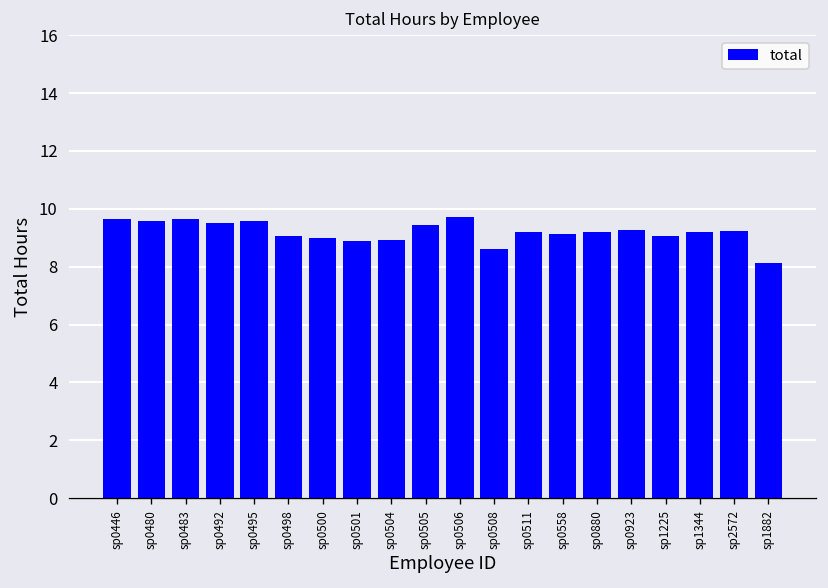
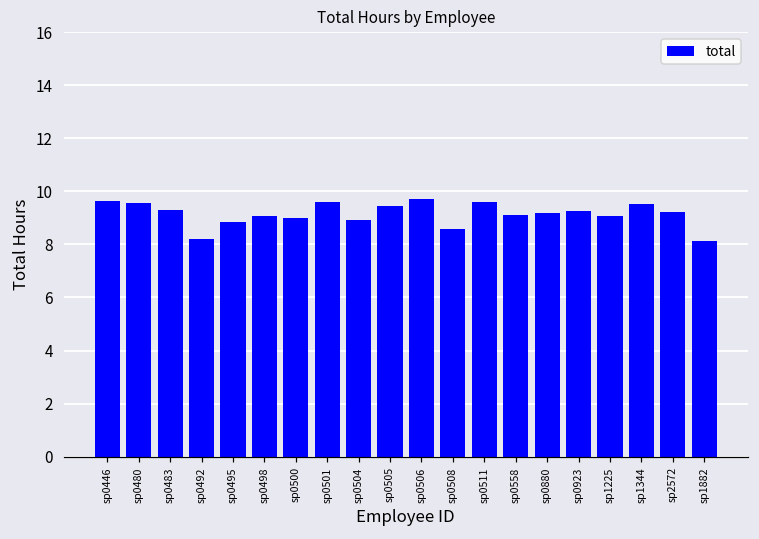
  {
    "sp0446": 9.7,
    "sp0480": 9.6,
-   "sp0483": 9.6,
-   "sp0492": 9.5,
-   "sp0495": 9.6,
+   "sp0483": 9.3,
+   "sp0492": 8.2,
+   "sp0495": 8.9,
    "sp0498": 9.1,
    "sp0500": 9.0,
-   "sp0501": 8.9,
+   "sp0501": 9.6,
    "sp0504": 8.9,
    "sp0505": 9.5,
    "sp0506": 9.7,
    "sp0508": 8.6,
-   "sp0511": 9.2,
+   "sp0511": 9.6,
    "sp0558": 9.1,
    "sp0880": 9.2,
    "sp0923": 9.3,
    "sp1225": 9.1,
-   "sp1344": 9.2,
+   "sp1344": 9.5,
    "sp2572": 9.2,
    "sp1882": 8.1
  }
